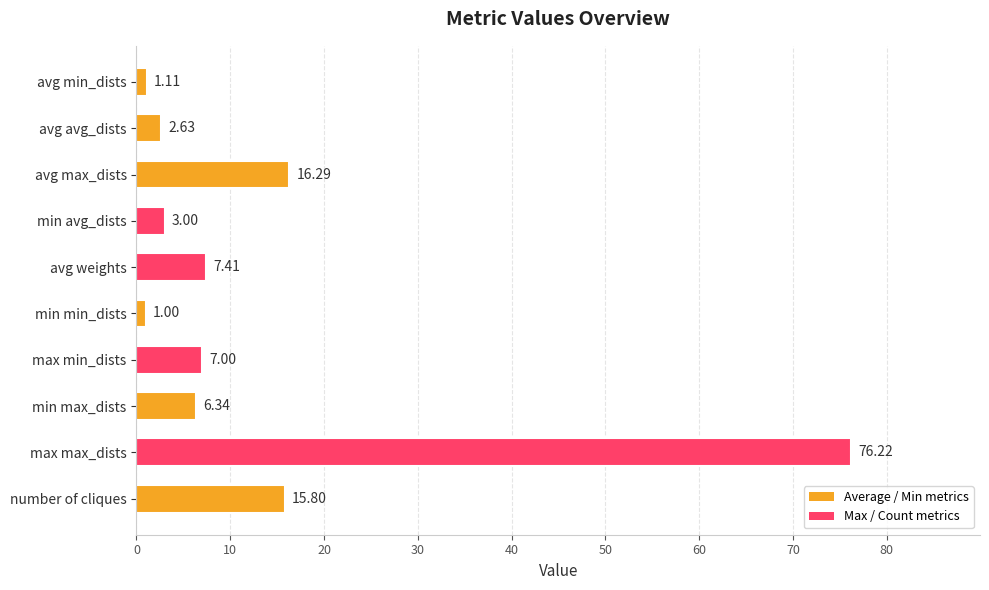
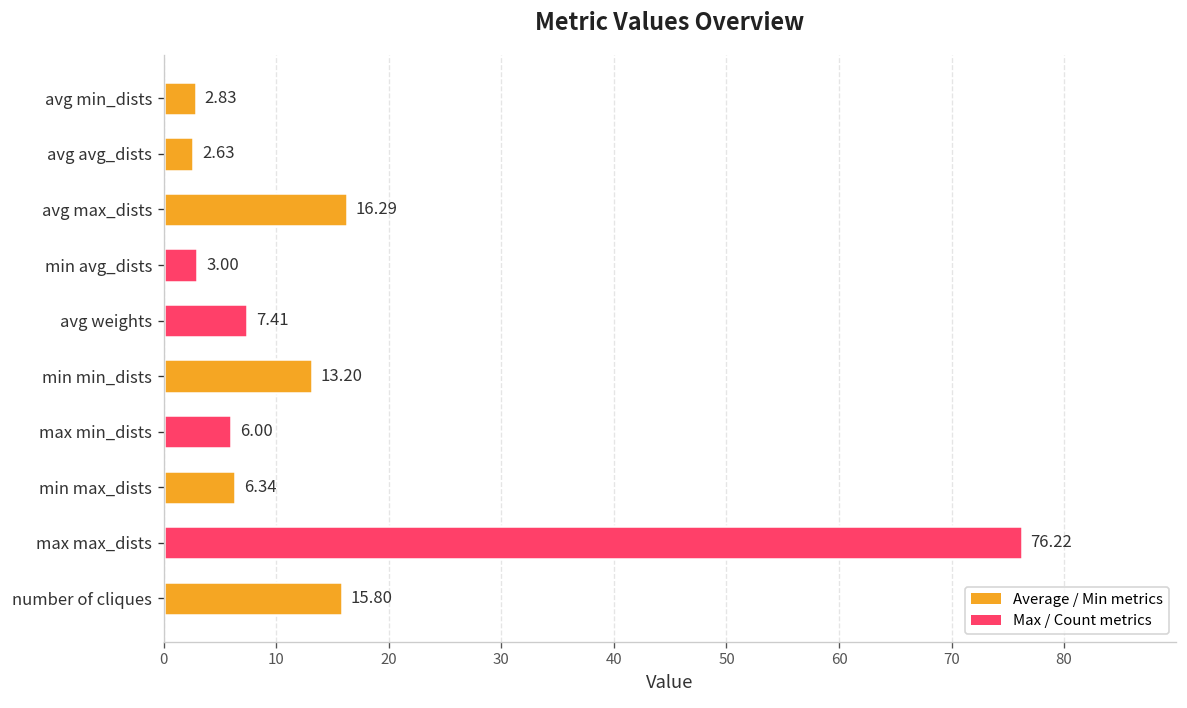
  {
-   "avg min_dists": 1.11,
+   "avg min_dists": 2.83,
    "avg avg_dists": 2.63,
    "avg max_dists": 16.29,
    "min avg_dists": 3.00,
    "avg weights": 7.41,
-   "min min_dists": 1.00,
-   "max min_dists": 7.00,
+   "min min_dists": 13.20,
+   "max min_dists": 6.00,
    "min max_dists": 6.34,
    "max max_dists": 76.22,
    "number of cliques": 15.80
  }
